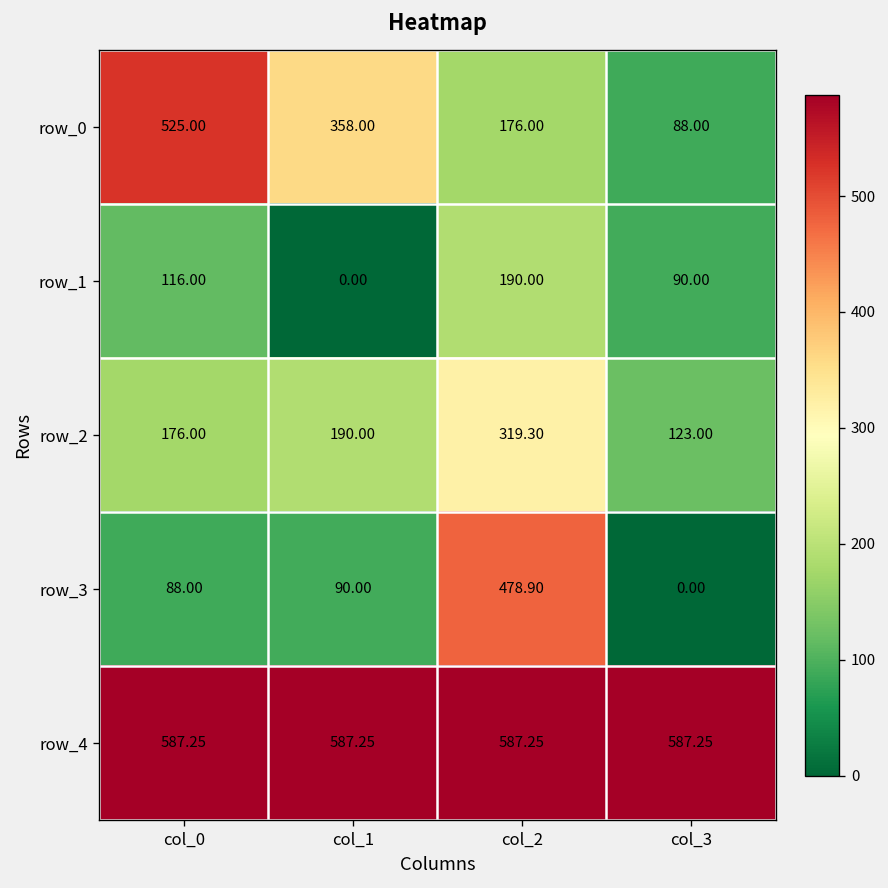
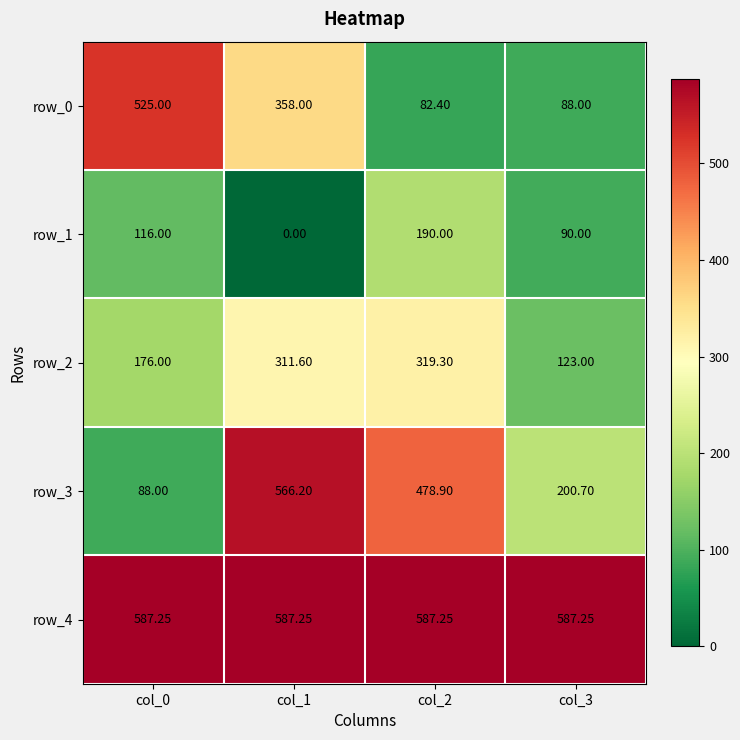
  {
    "row_0": {
      "col_0": 525.00,
      "col_1": 358.00,
-     "col_2": 176.00,
+     "col_2": 82.40,
      "col_3": 88.00
    },
    "row_1": {
      "col_0": 116.00,
      "col_1": 0.00,
      "col_2": 190.00,
      "col_3": 90.00
    },
    "row_2": {
      "col_0": 176.00,
-     "col_1": 190.00,
+     "col_1": 311.60,
      "col_2": 319.30,
      "col_3": 123.00
    },
    "row_3": {
      "col_0": 88.00,
-     "col_1": 90.00,
+     "col_1": 566.20,
      "col_2": 478.90,
-     "col_3": 0.00
+     "col_3": 200.70
    },
    "row_4": {
      "col_0": 587.25,
      "col_1": 587.25,
      "col_2": 587.25,
      "col_3": 587.25
    }
  }
